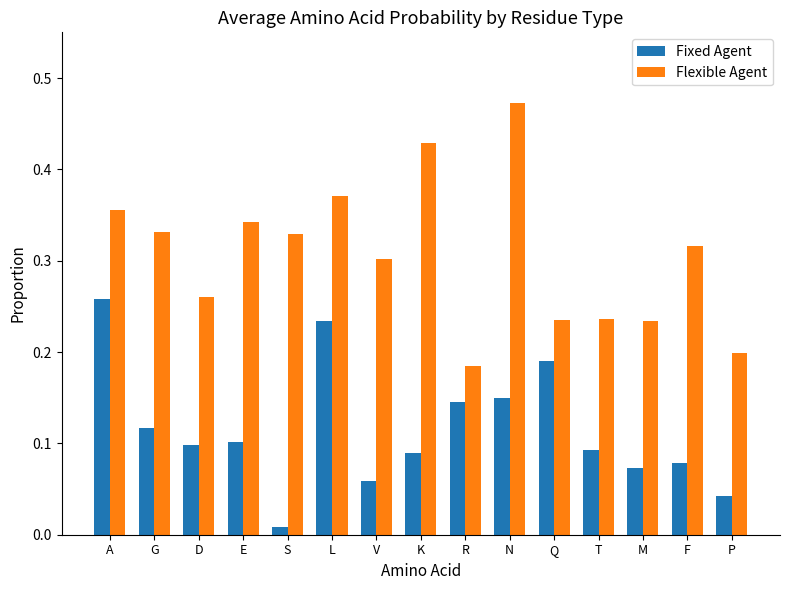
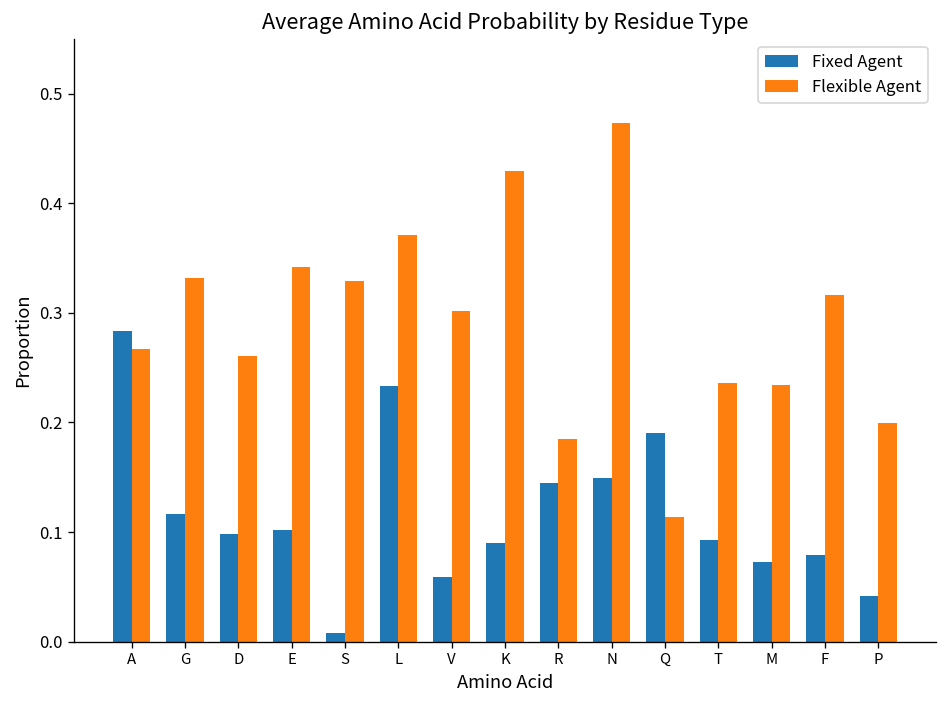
  {
    "Fixed Agent": {
-     "A": 0.26,
+     "A": 0.28,
      "G": 0.12,
      "D": 0.10,
      "E": 0.10,
      "S": 0.01,
      "L": 0.23,
      "V": 0.06,
      "K": 0.09,
      "R": 0.14,
      "N": 0.15,
      "Q": 0.19,
      "T": 0.09,
      "M": 0.07,
      "F": 0.08,
      "P": 0.04
    },
    "Flexible Agent": {
-     "A": 0.36,
+     "A": 0.27,
      "G": 0.33,
      "D": 0.26,
      "E": 0.34,
      "S": 0.33,
      "L": 0.37,
      "V": 0.30,
      "K": 0.43,
      "R": 0.19,
      "N": 0.47,
-     "Q": 0.23,
+     "Q": 0.11,
      "T": 0.24,
      "M": 0.23,
      "F": 0.32,
      "P": 0.20
    }
  }
